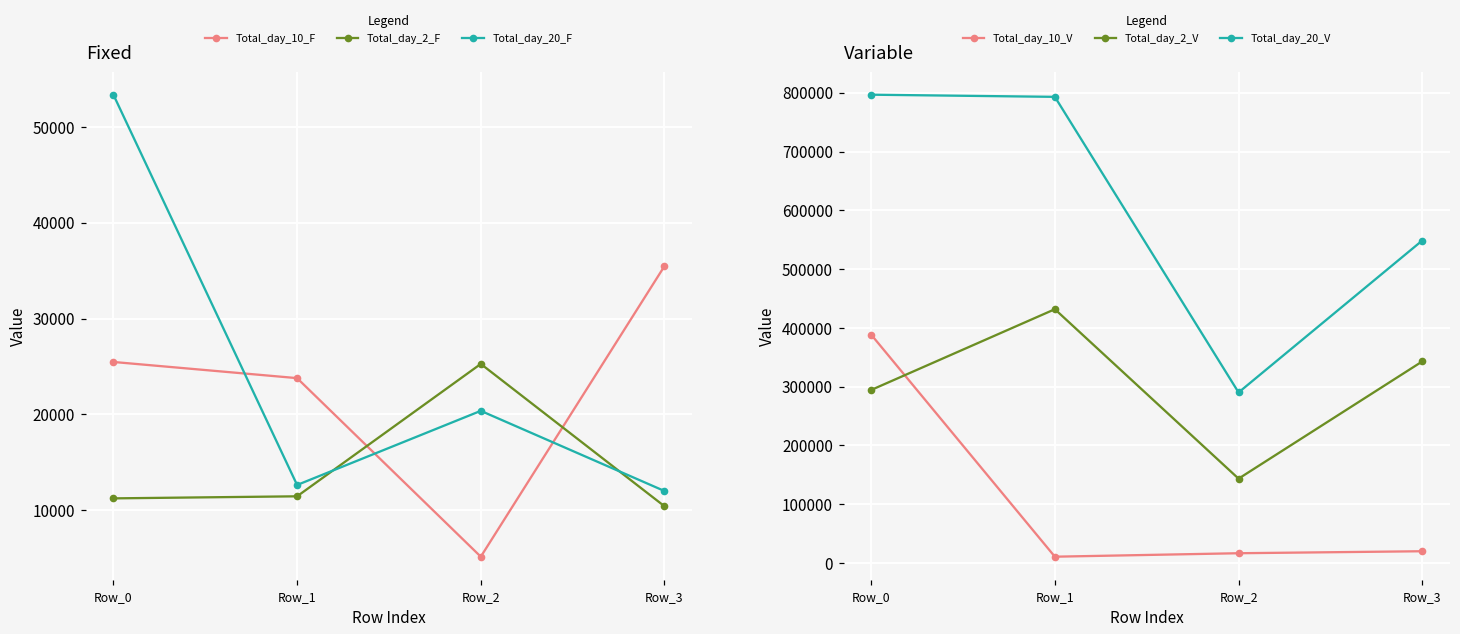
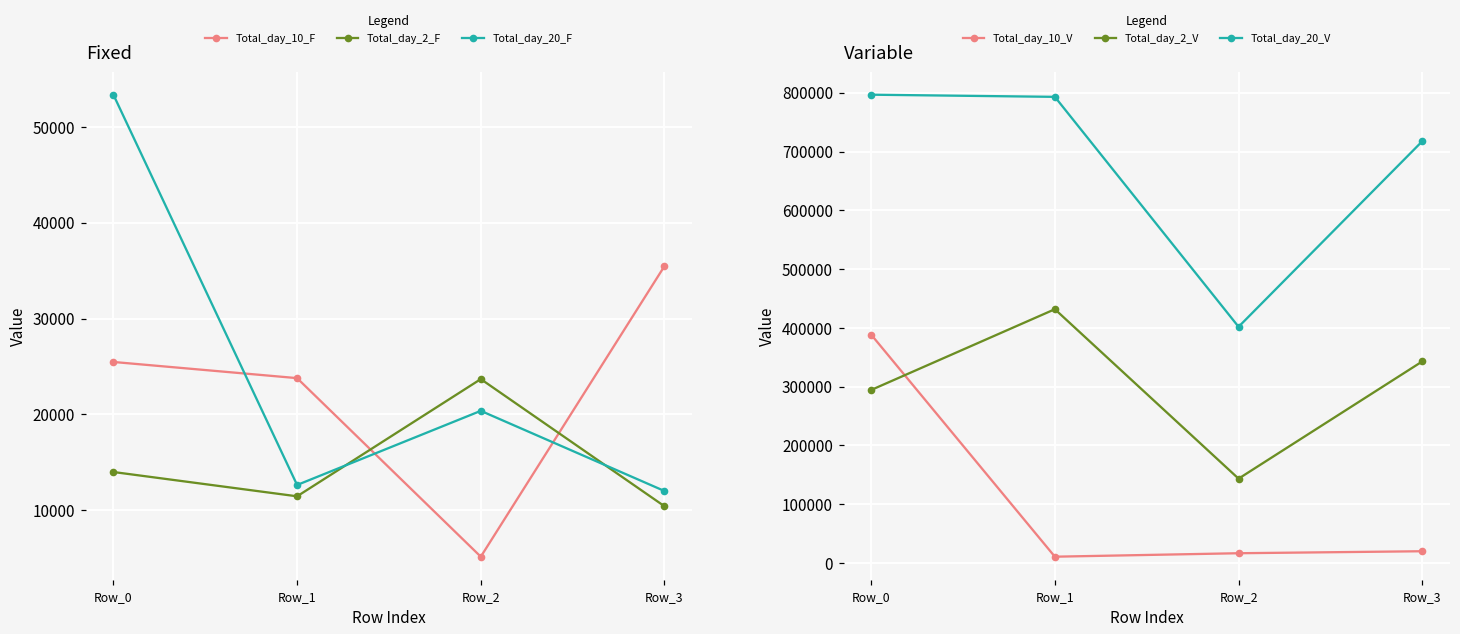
  {
    "Fixed": {
      "Total_day_10_F": {
        "Row_0": 25000,
        "Row_1": 24000,
        "Row_2": 5000,
        "Row_3": 35000
      },
      "Total_day_2_F": {
-       "Row_0": 11000,
+       "Row_0": 14000,
        "Row_1": 11000,
-       "Row_2": 25000,
+       "Row_2": 24000,
        "Row_3": 10000
      },
      "Total_day_20_F": {
        "Row_0": 53000,
        "Row_1": 13000,
        "Row_2": 20000,
        "Row_3": 12000
      }
    },
    "Variable": {
      "Total_day_10_V": {
        "Row_0": 390000,
        "Row_1": 10000,
        "Row_2": 20000,
        "Row_3": 20000
      },
      "Total_day_2_V": {
        "Row_0": 290000,
        "Row_1": 430000,
        "Row_2": 140000,
        "Row_3": 340000
      },
      "Total_day_20_V": {
        "Row_0": 800000,
        "Row_1": 790000,
-       "Row_2": 290000,
-       "Row_3": 550000
+       "Row_2": 400000,
+       "Row_3": 720000
      }
    }
  }
